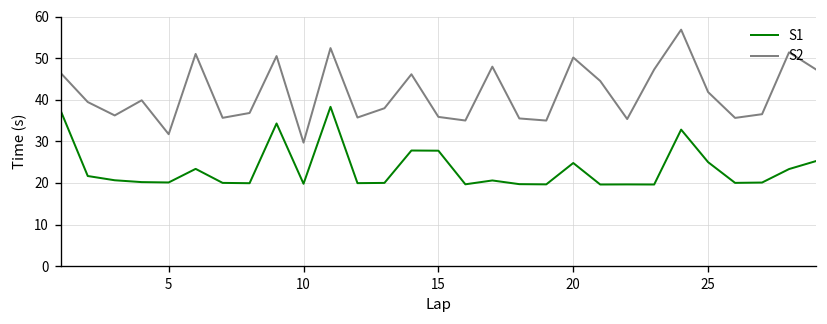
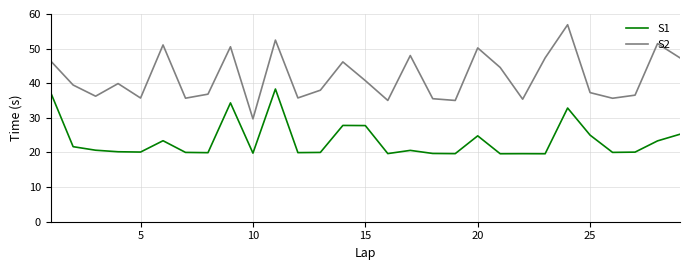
  {
    "S1": {
      "5": 20,
      "10": 20,
      "15": 28,
      "20": 25,
      "25": 25
    },
    "S2": {
-     "5": 32,
+     "5": 36,
      "10": 30,
-     "15": 36,
+     "15": 41,
      "20": 50,
-     "25": 42
+     "25": 37
    }
  }
